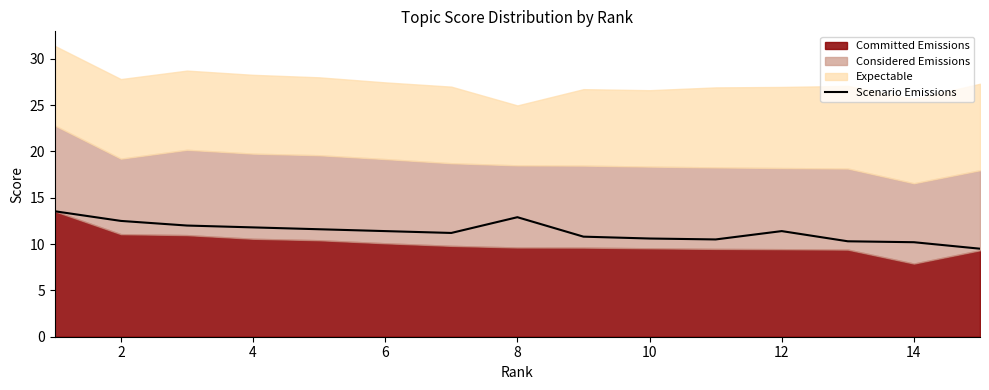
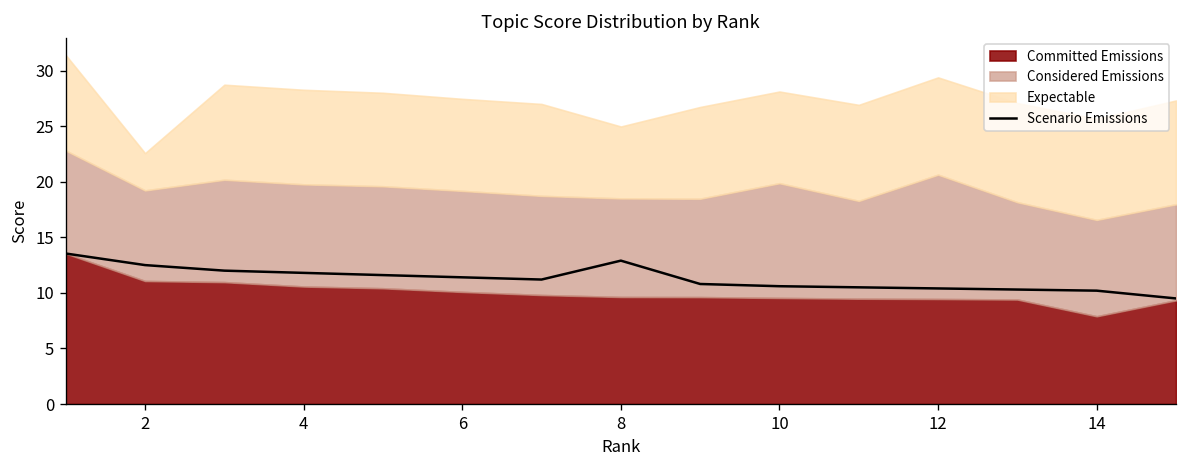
  {
    "Scenario Emissions": {
      "2": 13,
      "4": 12,
      "6": 11,
      "8": 13,
      "10": 11,
-     "12": 11,
+     "12": 10,
      "14": 10
    },
    "Committed Emissions": {
      "2": 11,
      "4": 11,
      "6": 10,
      "8": 10,
      "10": 10,
      "12": 9,
      "14": 8
    },
    "Considered Emissions": {
      "2": 8,
      "4": 9,
      "6": 9,
      "8": 9,
-     "10": 9,
-     "12": 9,
+     "10": 10,
+     "12": 11,
      "14": 9
    },
    "Expectable": {
-     "2": 9,
+     "2": 3,
      "4": 9,
      "6": 8,
      "8": 6,
      "10": 8,
      "12": 9
    }
  }
